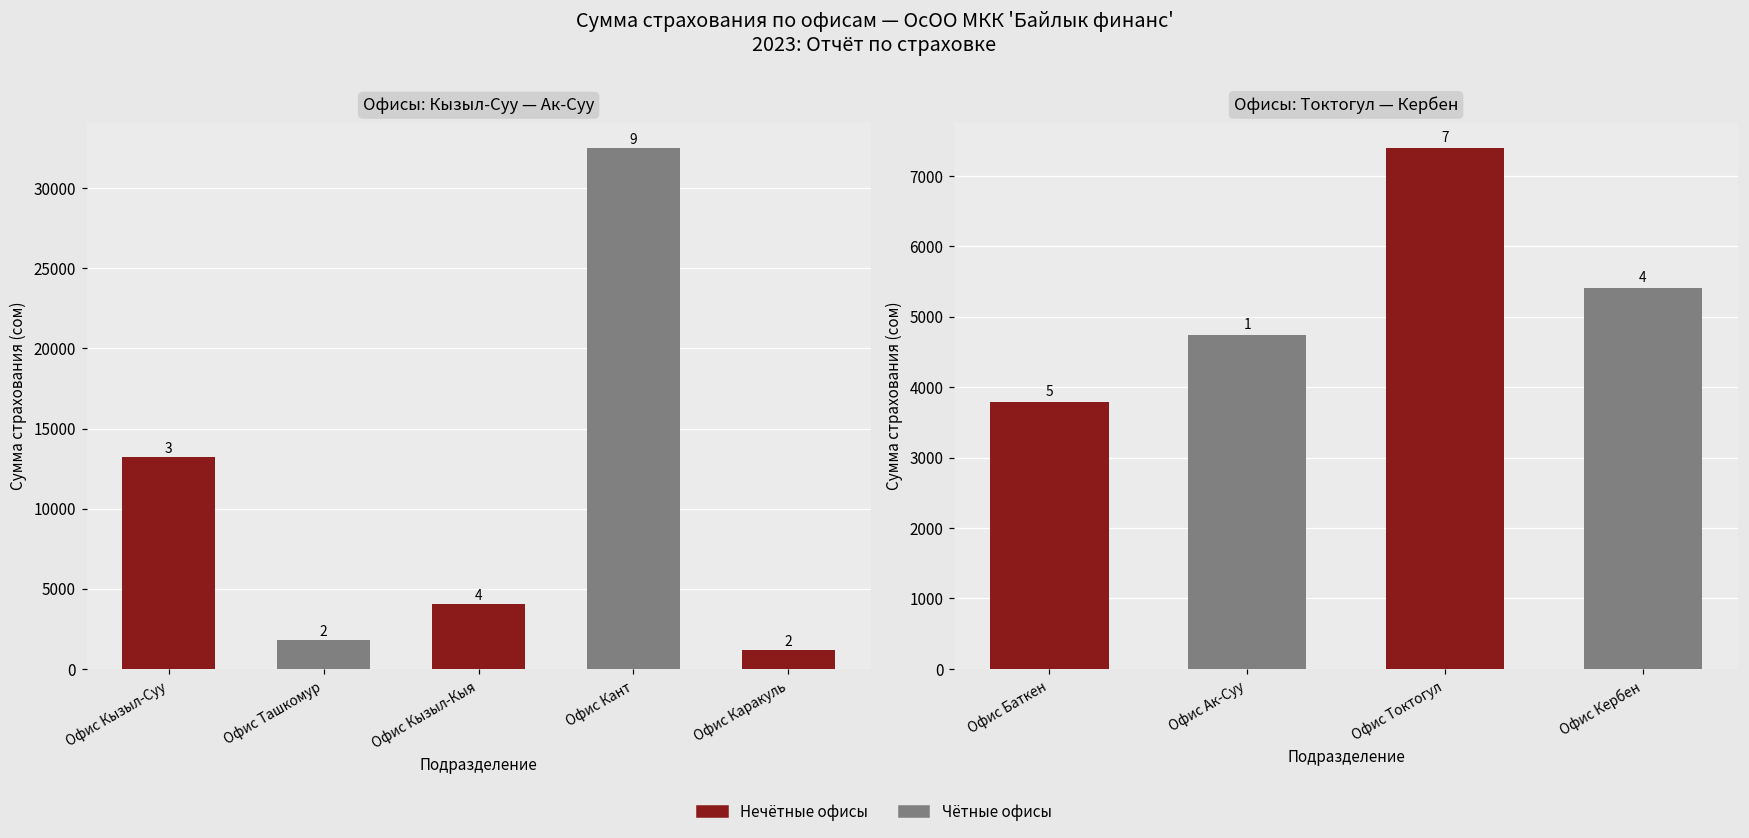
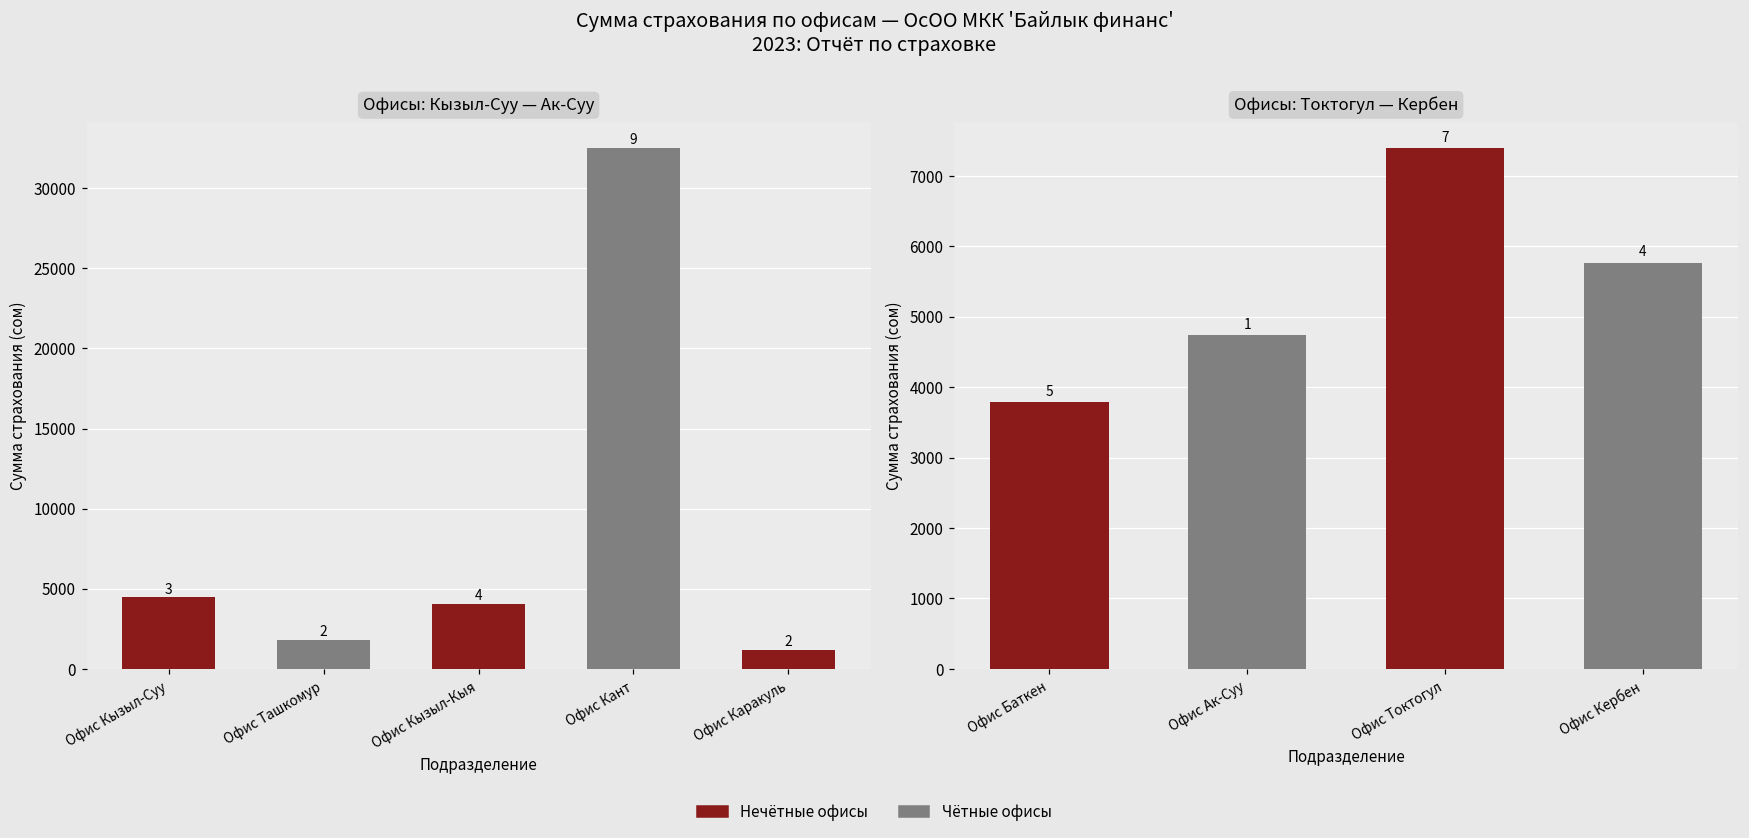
  {
    "Офисы: Кызыл-Суу — Ак-Суу": {
-     "Офис Кызыл-Суу": 13200
+     "Офис Кызыл-Суу": 4500
    },
    "Офисы: Токтогул — Кербен": {
-     "Офис Кербен": 5400
+     "Офис Кербен": 5800
    }
  }
